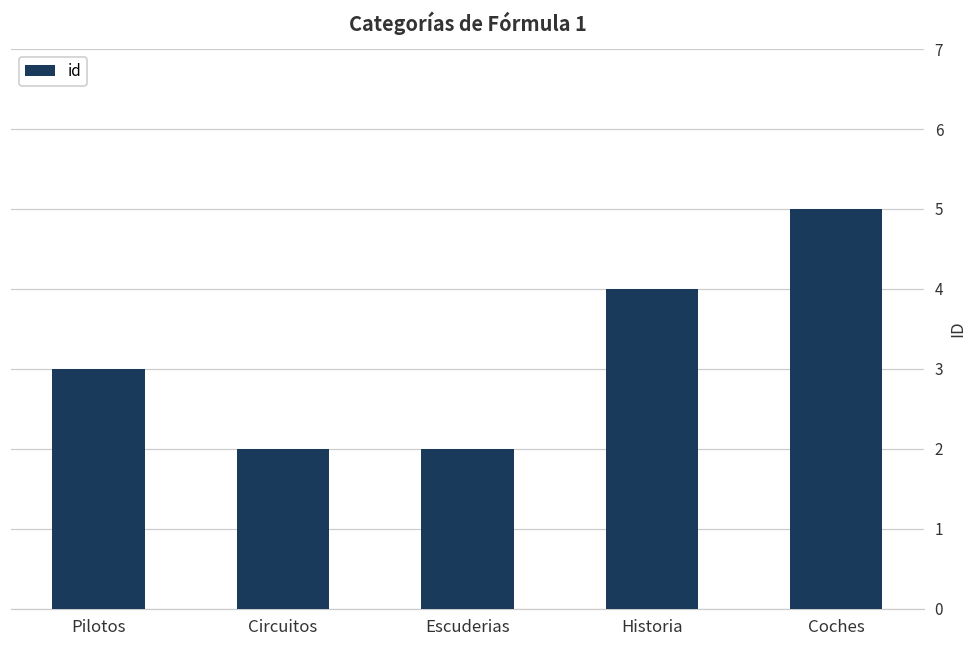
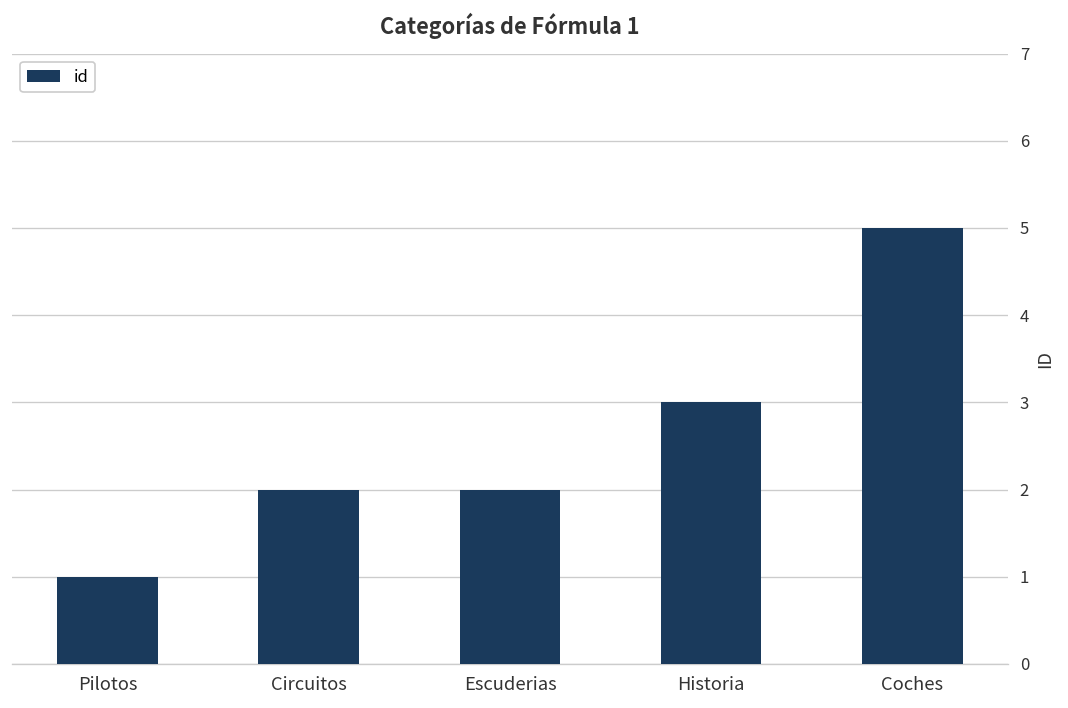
  {
-   "Pilotos": 3,
+   "Pilotos": 1,
    "Circuitos": 2,
    "Escuderias": 2,
-   "Historia": 4,
+   "Historia": 3,
    "Coches": 5
  }
